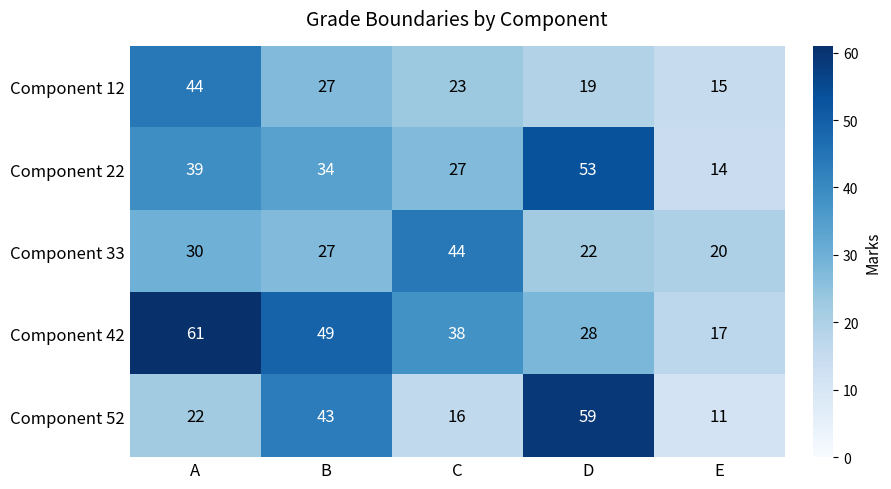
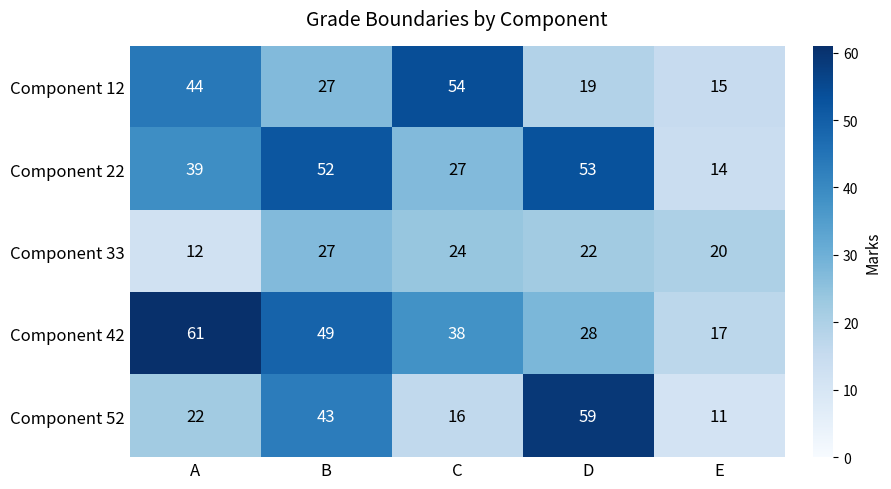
  {
    "Component 12": {
      "A": 44,
      "B": 27,
-     "C": 23,
+     "C": 54,
      "D": 19,
      "E": 15
    },
    "Component 22": {
      "A": 39,
-     "B": 34,
+     "B": 52,
      "C": 27,
      "D": 53,
      "E": 14
    },
    "Component 33": {
-     "A": 30,
+     "A": 12,
      "B": 27,
-     "C": 44,
+     "C": 24,
      "D": 22,
      "E": 20
    },
    "Component 42": {
      "A": 61,
      "B": 49,
      "C": 38,
      "D": 28,
      "E": 17
    },
    "Component 52": {
      "A": 22,
      "B": 43,
      "C": 16,
      "D": 59,
      "E": 11
    }
  }
